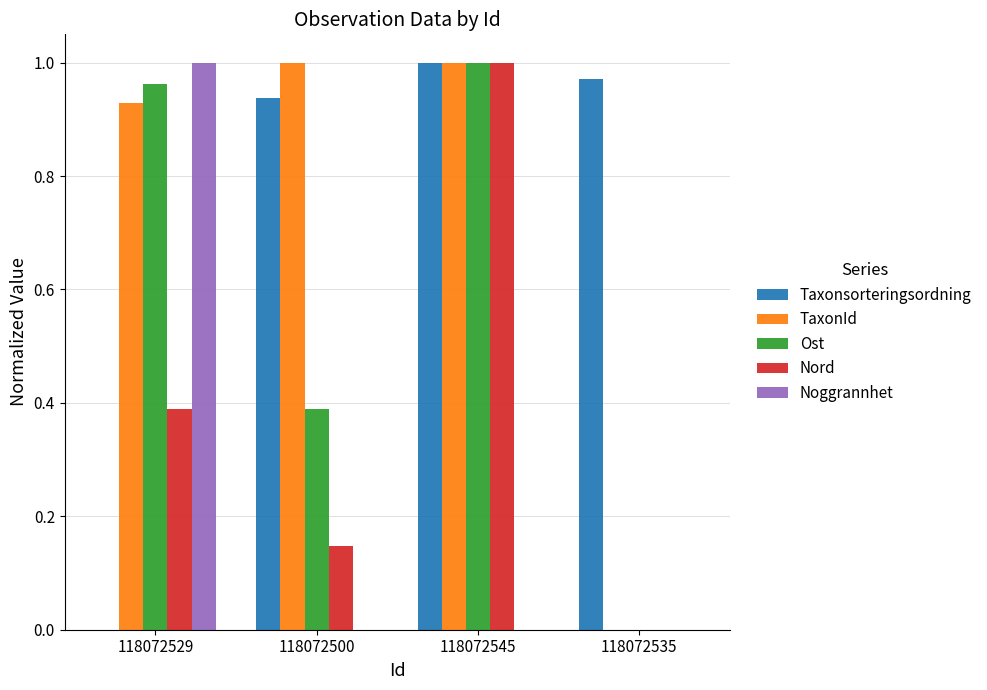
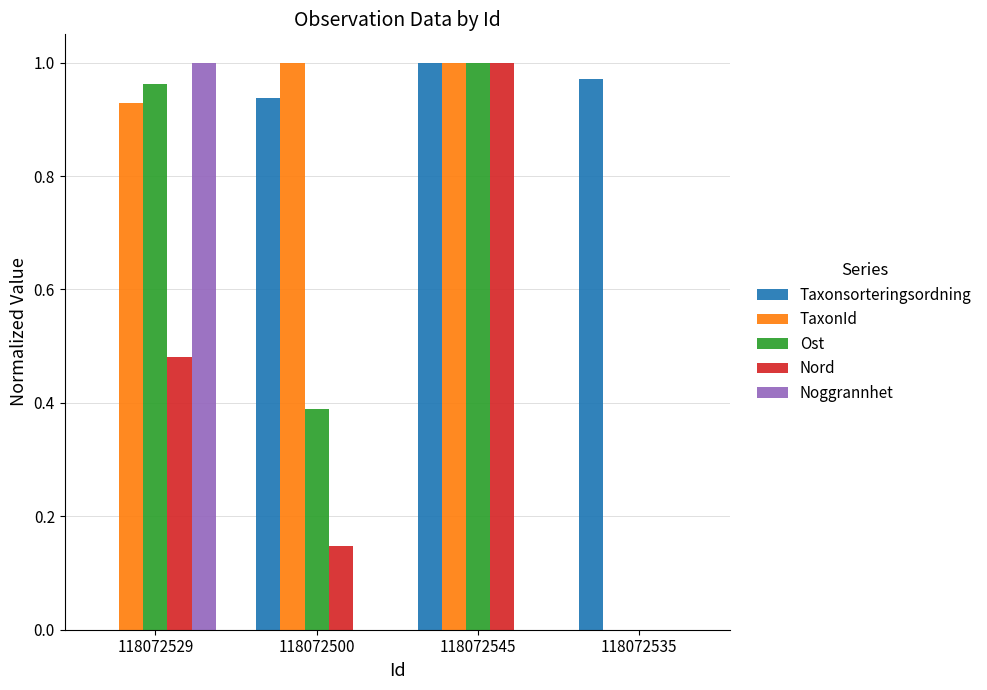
  {
    "Taxonsorteringsordning": {
      "118072529": 0.00,
      "118072500": 0.94,
      "118072545": 1.00,
      "118072535": 0.97
    },
    "TaxonId": {
      "118072529": 0.93,
      "118072500": 1.00,
      "118072545": 1.00,
      "118072535": 0.00
    },
    "Ost": {
      "118072529": 0.96,
      "118072500": 0.39,
      "118072545": 1.00,
      "118072535": 0.00
    },
    "Nord": {
-     "118072529": 0.39,
+     "118072529": 0.48,
      "118072500": 0.15,
      "118072545": 1.00,
      "118072535": 0.00
    },
    "Noggrannhet": {
      "118072529": 1.00,
      "118072500": 0.00,
      "118072545": 0.00,
      "118072535": 0.00
    }
  }
